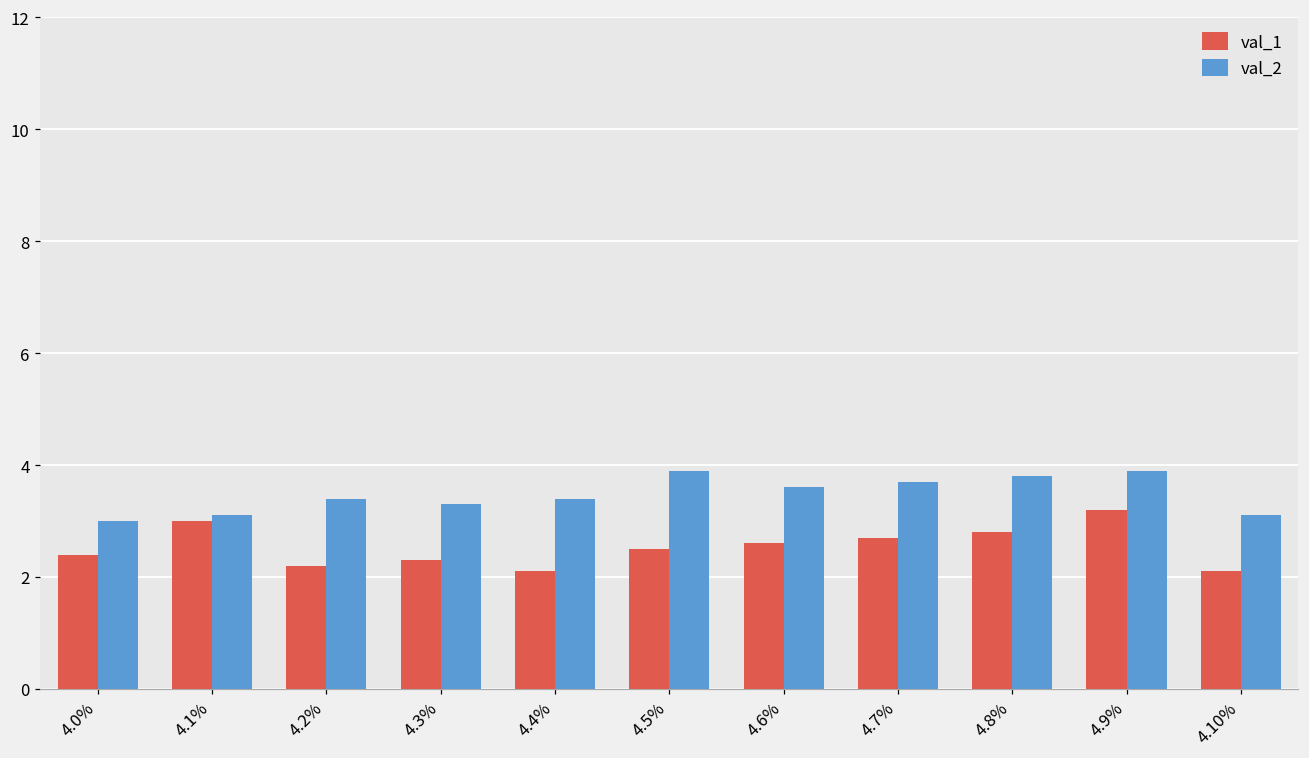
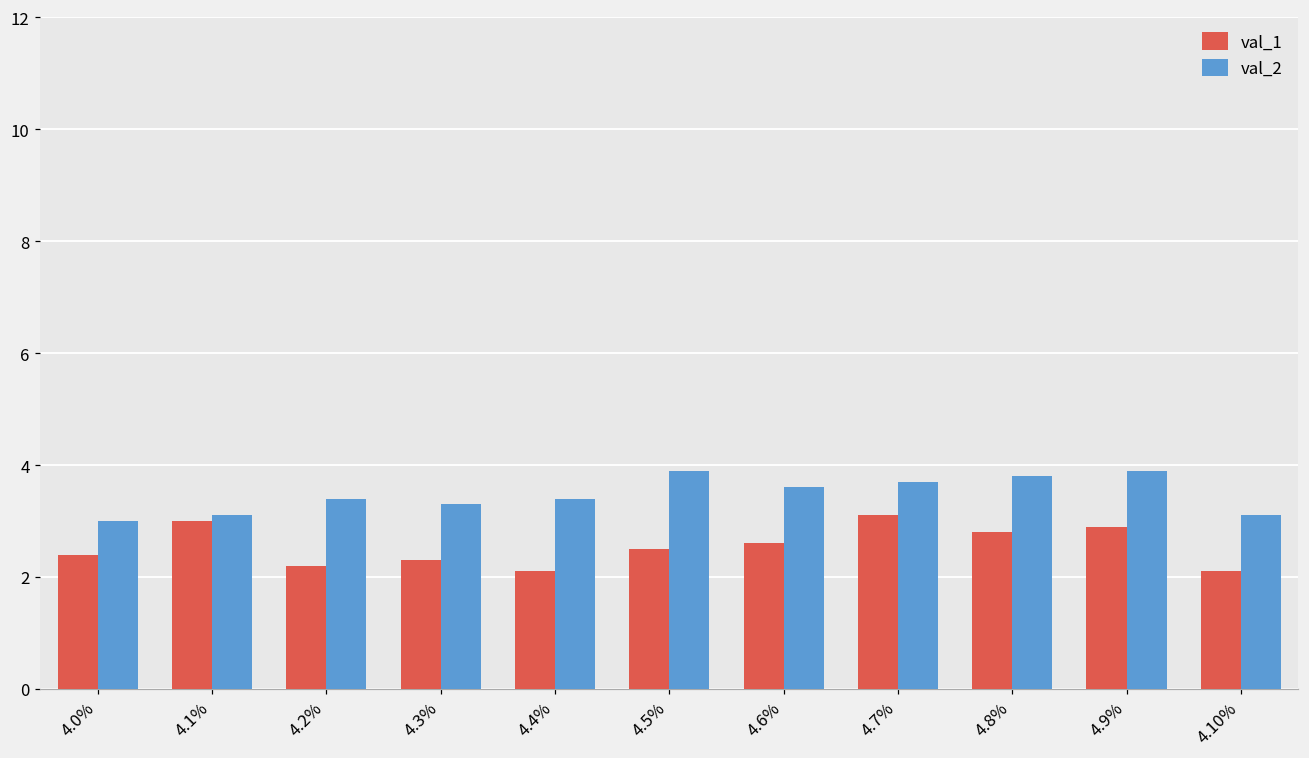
  {
    "val_1": {
      "4.0%": 2.4,
      "4.1%": 3.0,
      "4.2%": 2.2,
      "4.3%": 2.3,
      "4.4%": 2.1,
      "4.5%": 2.5,
      "4.6%": 2.6,
-     "4.7%": 2.7,
+     "4.7%": 3.1,
      "4.8%": 2.8,
-     "4.9%": 3.2,
+     "4.9%": 2.9,
      "4.10%": 2.1
    },
    "val_2": {
      "4.0%": 3.0,
      "4.1%": 3.1,
      "4.2%": 3.4,
      "4.3%": 3.3,
      "4.4%": 3.4,
      "4.5%": 3.9,
      "4.6%": 3.6,
      "4.7%": 3.7,
      "4.8%": 3.8,
      "4.9%": 3.9,
      "4.10%": 3.1
    }
  }
